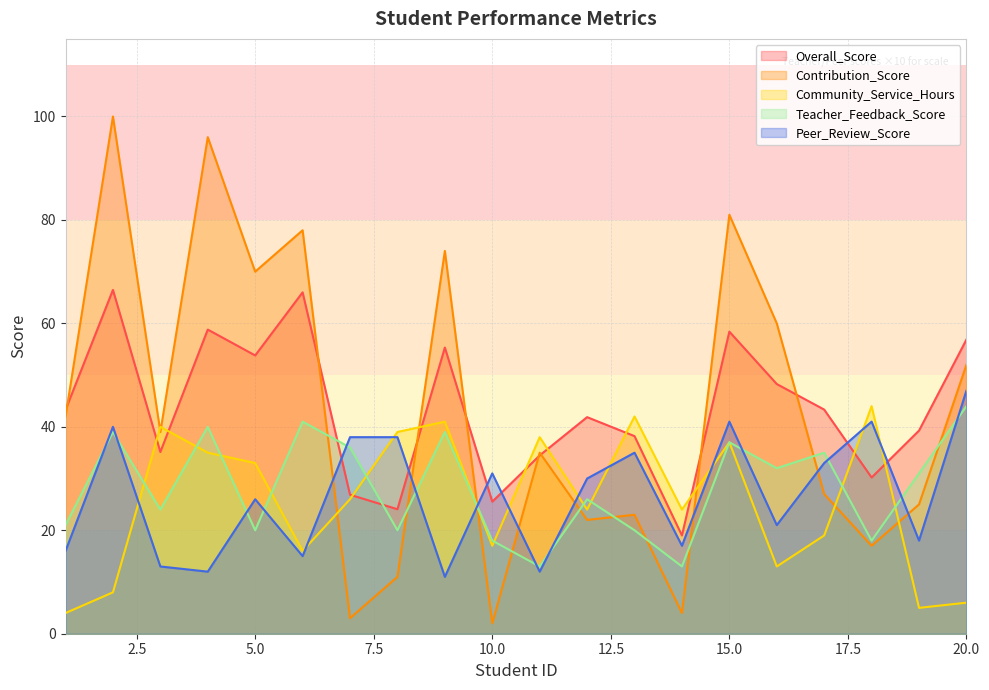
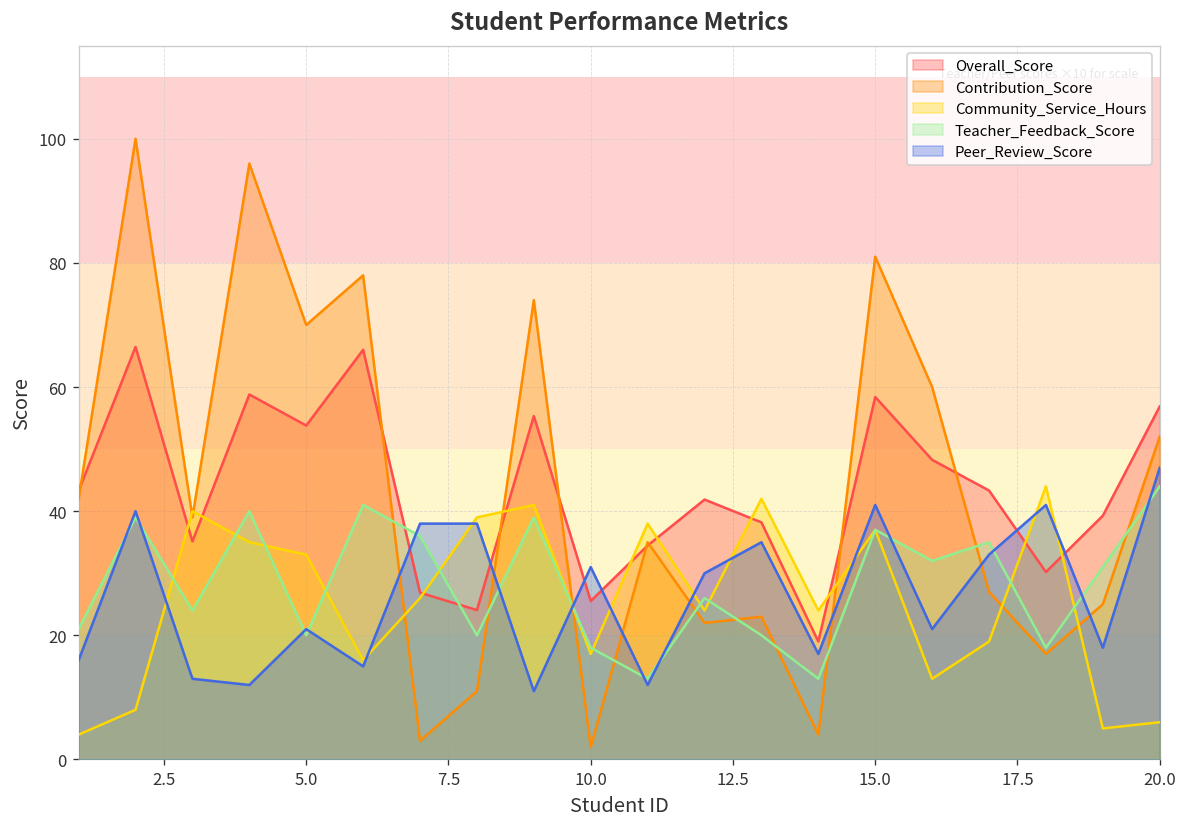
  {
    "Teacher_Feedback_Score": {
      "5.0": 20,
      "10.0": 18,
      "20.0": 44
    },
    "Peer_Review_Score": {
-     "5.0": 26,
+     "5.0": 21,
      "10.0": 31,
      "15.0": 41,
      "20.0": 47
    }
  }
